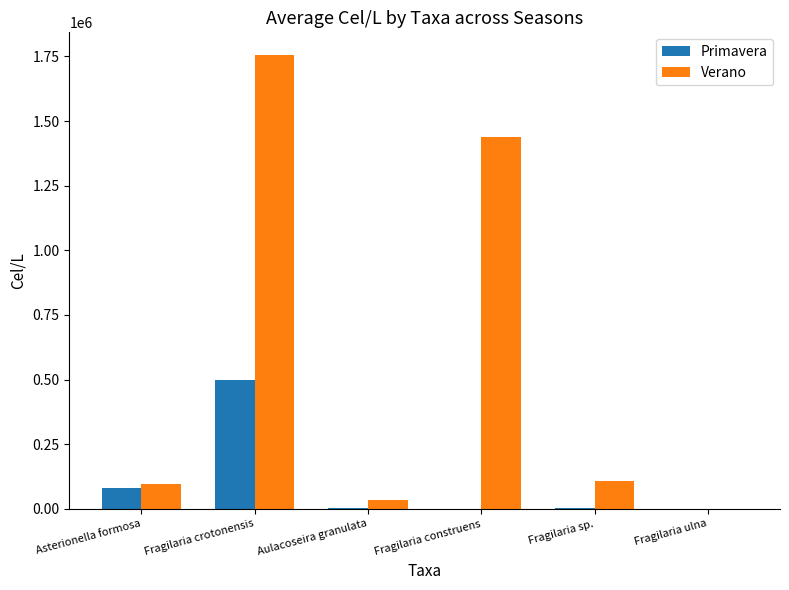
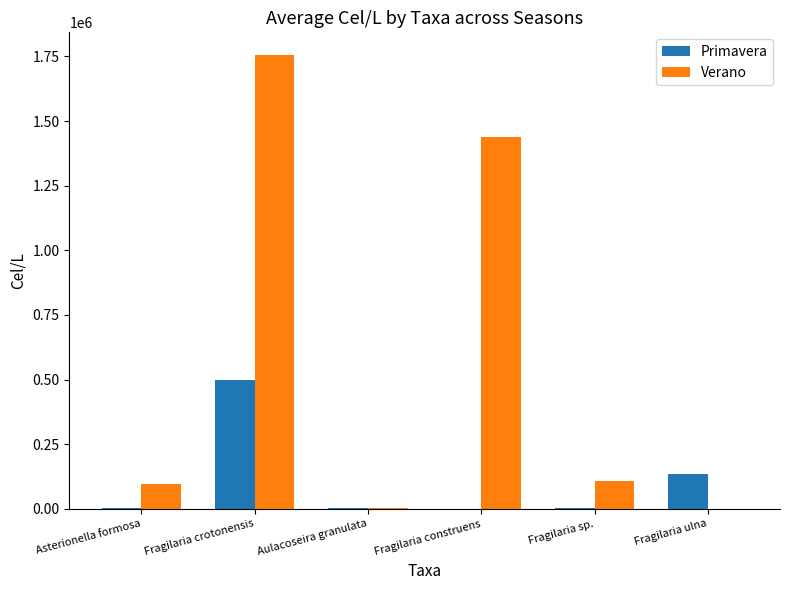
  {
    "Primavera": {
-     "Asterionella formosa": 80000,
+     "Asterionella formosa": 0,
      "Fragilaria crotonensis": 500000,
-     "Fragilaria ulna": 0
+     "Fragilaria ulna": 130000
    },
    "Verano": {
      "Asterionella formosa": 90000,
      "Fragilaria crotonensis": 1760000,
-     "Aulacoseira granulata": 40000,
+     "Aulacoseira granulata": 0,
      "Fragilaria construens": 1440000,
      "Fragilaria sp.": 110000
    }
  }
